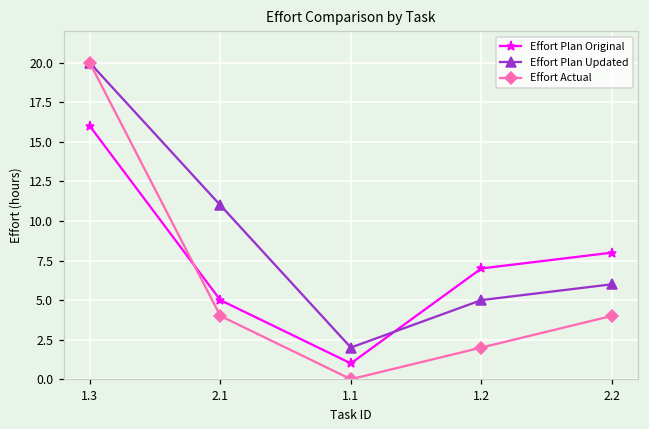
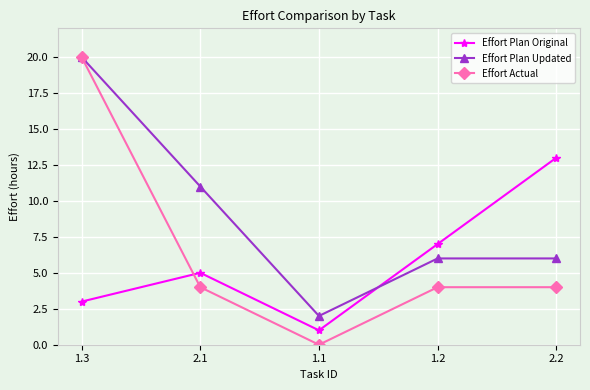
  {
    "Effort Plan Original": {
-     "1.3": 16,
+     "1.3": 3,
      "2.1": 5,
      "1.1": 1,
      "1.2": 7,
-     "2.2": 8
+     "2.2": 13
    },
    "Effort Plan Updated": {
      "2.1": 11,
      "1.1": 2,
-     "1.2": 5,
+     "1.2": 6,
      "2.2": 6
    },
    "Effort Actual": {
      "2.1": 4,
      "1.1": 0,
-     "1.2": 2,
+     "1.2": 4,
      "2.2": 4
    }
  }
